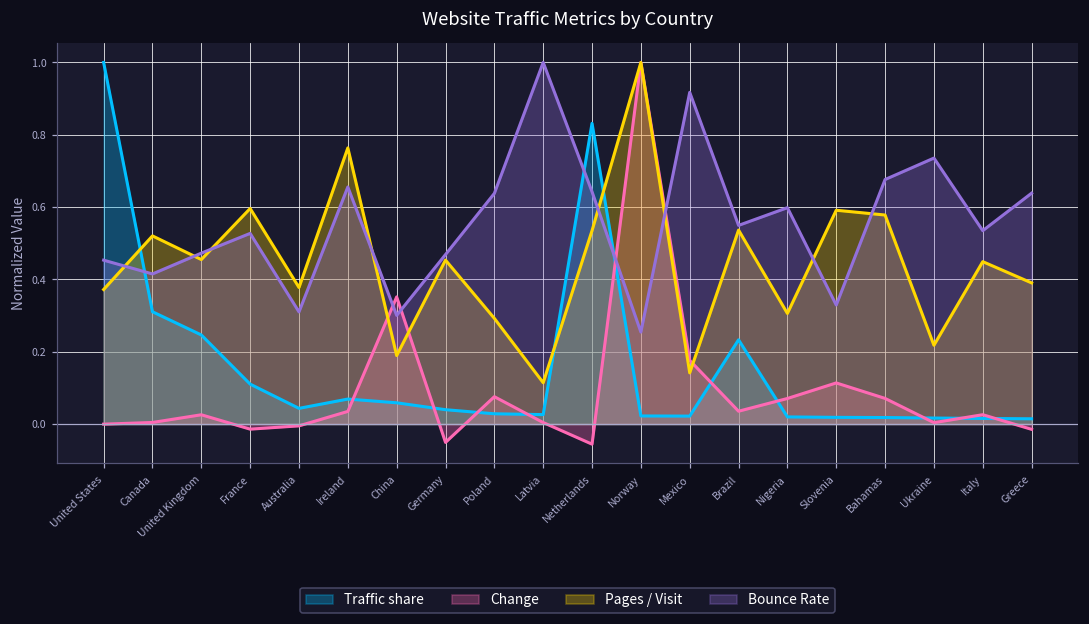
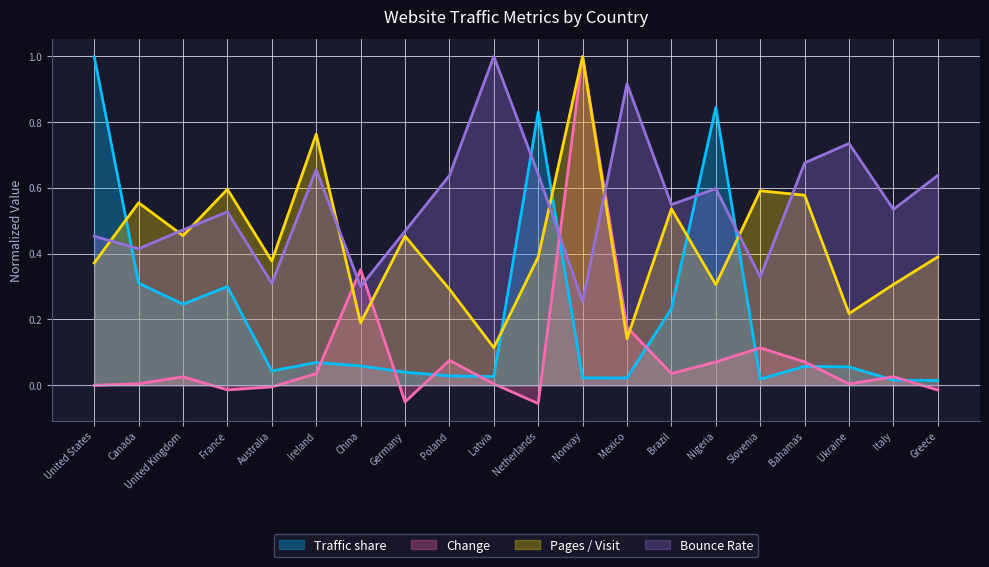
  {
    "Traffic share": {
      "United States": 1.00,
      "Canada": 0.31,
      "United Kingdom": 0.25,
-     "France": 0.11,
+     "France": 0.30,
      "Australia": 0.04,
      "Ireland": 0.07,
      "China": 0.06,
      "Germany": 0.04,
      "Poland": 0.03,
      "Latvia": 0.03,
      "Netherlands": 0.83,
      "Norway": 0.02,
      "Mexico": 0.02,
      "Brazil": 0.23,
-     "Nigeria": 0.02,
+     "Nigeria": 0.85,
      "Slovenia": 0.02,
-     "Bahamas": 0.02,
-     "Ukraine": 0.02,
+     "Bahamas": 0.06,
+     "Ukraine": 0.06,
      "Italy": 0.02,
      "Greece": 0.01
    },
    "Pages / Visit": {
      "United States": 0.37,
-     "Canada": 0.52,
+     "Canada": 0.56,
      "United Kingdom": 0.45,
      "France": 0.60,
      "Australia": 0.38,
      "Ireland": 0.76,
      "China": 0.19,
      "Germany": 0.45,
      "Poland": 0.29,
      "Latvia": 0.11,
-     "Netherlands": 0.53,
+     "Netherlands": 0.39,
      "Mexico": 0.14,
      "Brazil": 0.54,
      "Nigeria": 0.31,
      "Slovenia": 0.59,
      "Bahamas": 0.58,
      "Ukraine": 0.22,
-     "Italy": 0.45,
+     "Italy": 0.31,
      "Greece": 0.39
    }
  }
